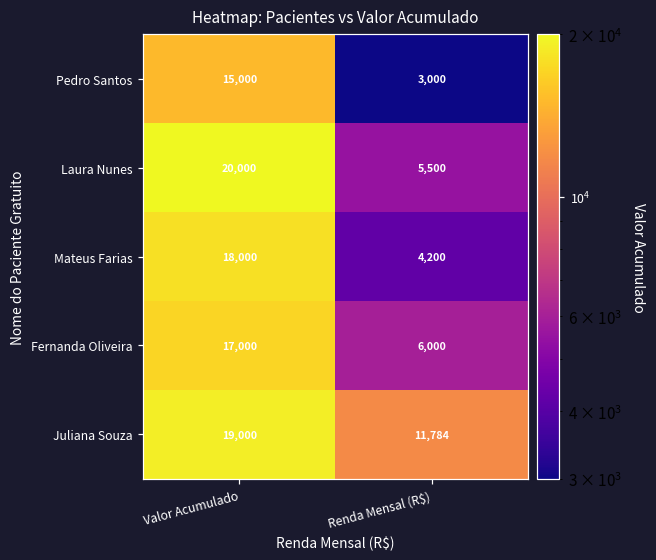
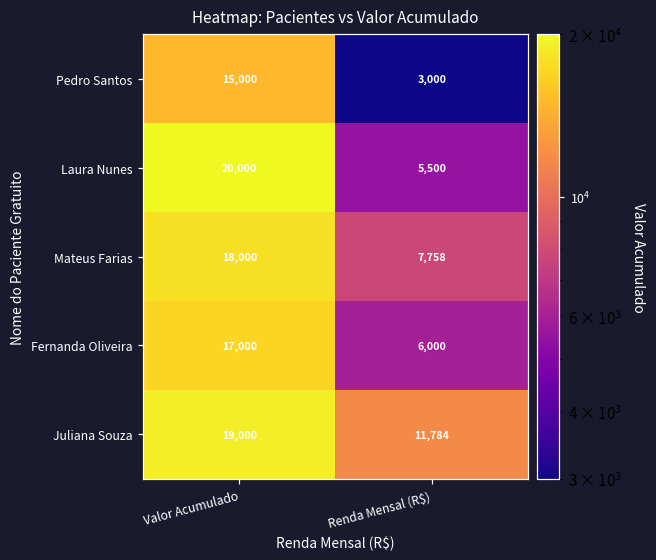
  {
    "Pedro Santos": {
      "Valor Acumulado": "15,000",
      "Renda Mensal (R$)": "3,000"
    },
    "Laura Nunes": {
      "Valor Acumulado": "20,000",
      "Renda Mensal (R$)": "5,500"
    },
    "Mateus Farias": {
      "Valor Acumulado": "18,000",
-     "Renda Mensal (R$)": "4,200"
+     "Renda Mensal (R$)": "7,758"
    },
    "Fernanda Oliveira": {
      "Valor Acumulado": "17,000",
      "Renda Mensal (R$)": "6,000"
    },
    "Juliana Souza": {
      "Valor Acumulado": "19,000",
      "Renda Mensal (R$)": "11,784"
    }
  }
